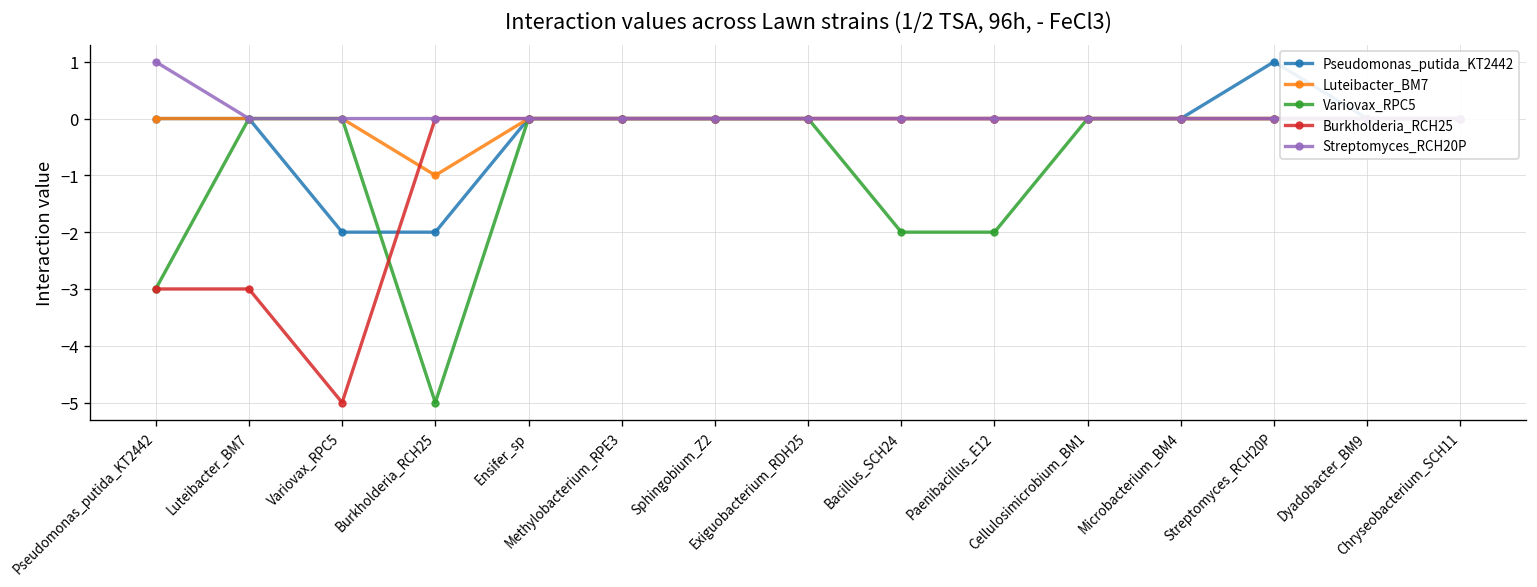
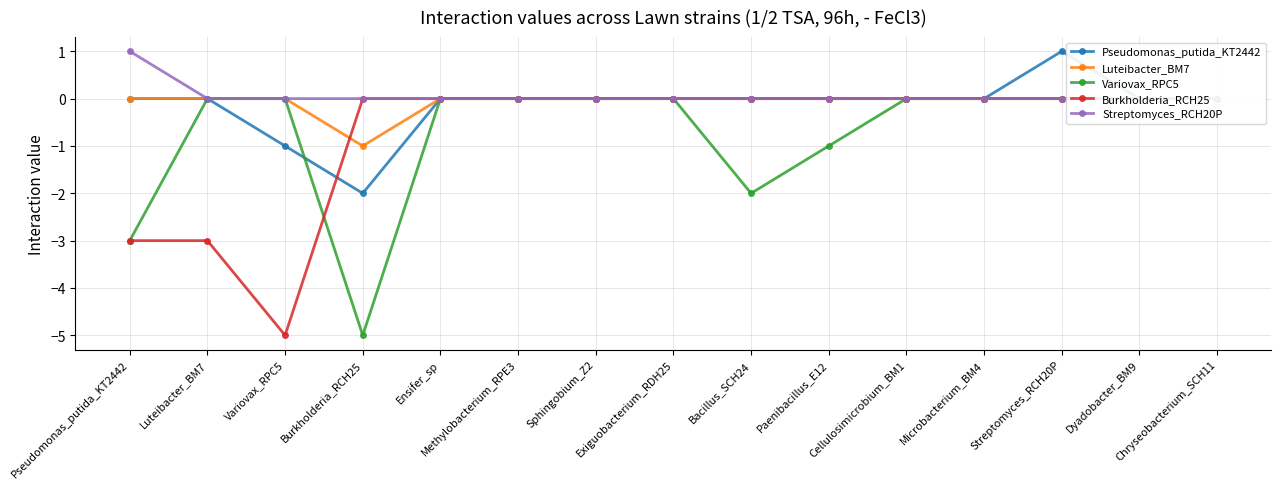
  {
    "Pseudomonas_putida_KT2442": {
-     "Variovax_RPC5": -2,
+     "Variovax_RPC5": -1,
      "Burkholderia_RCH25": -2,
      "Streptomyces_RCH20P": 1
    },
    "Luteibacter_BM7": {
      "Burkholderia_RCH25": -1
    },
    "Variovax_RPC5": {
      "Burkholderia_RCH25": -5,
      "Bacillus_SCH24": -2,
-     "Paenibacillus_E12": -2
+     "Paenibacillus_E12": -1
    },
    "Burkholderia_RCH25": {
      "Luteibacter_BM7": -3,
      "Variovax_RPC5": -5
    },
    "Streptomyces_RCH20P": {
      "Pseudomonas_putida_KT2442": 1
    }
  }
